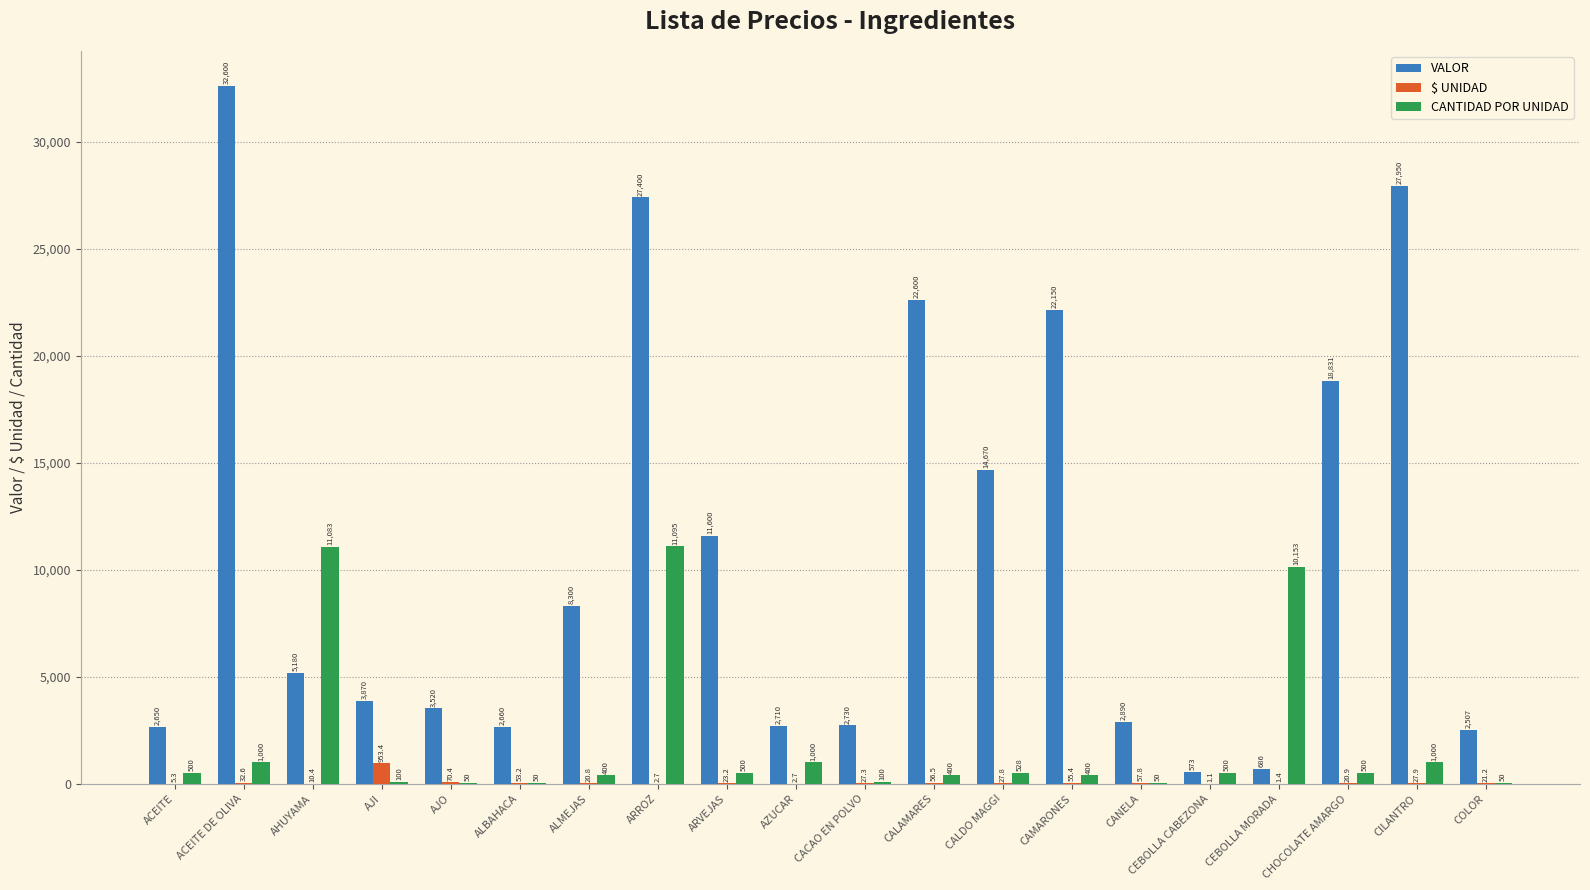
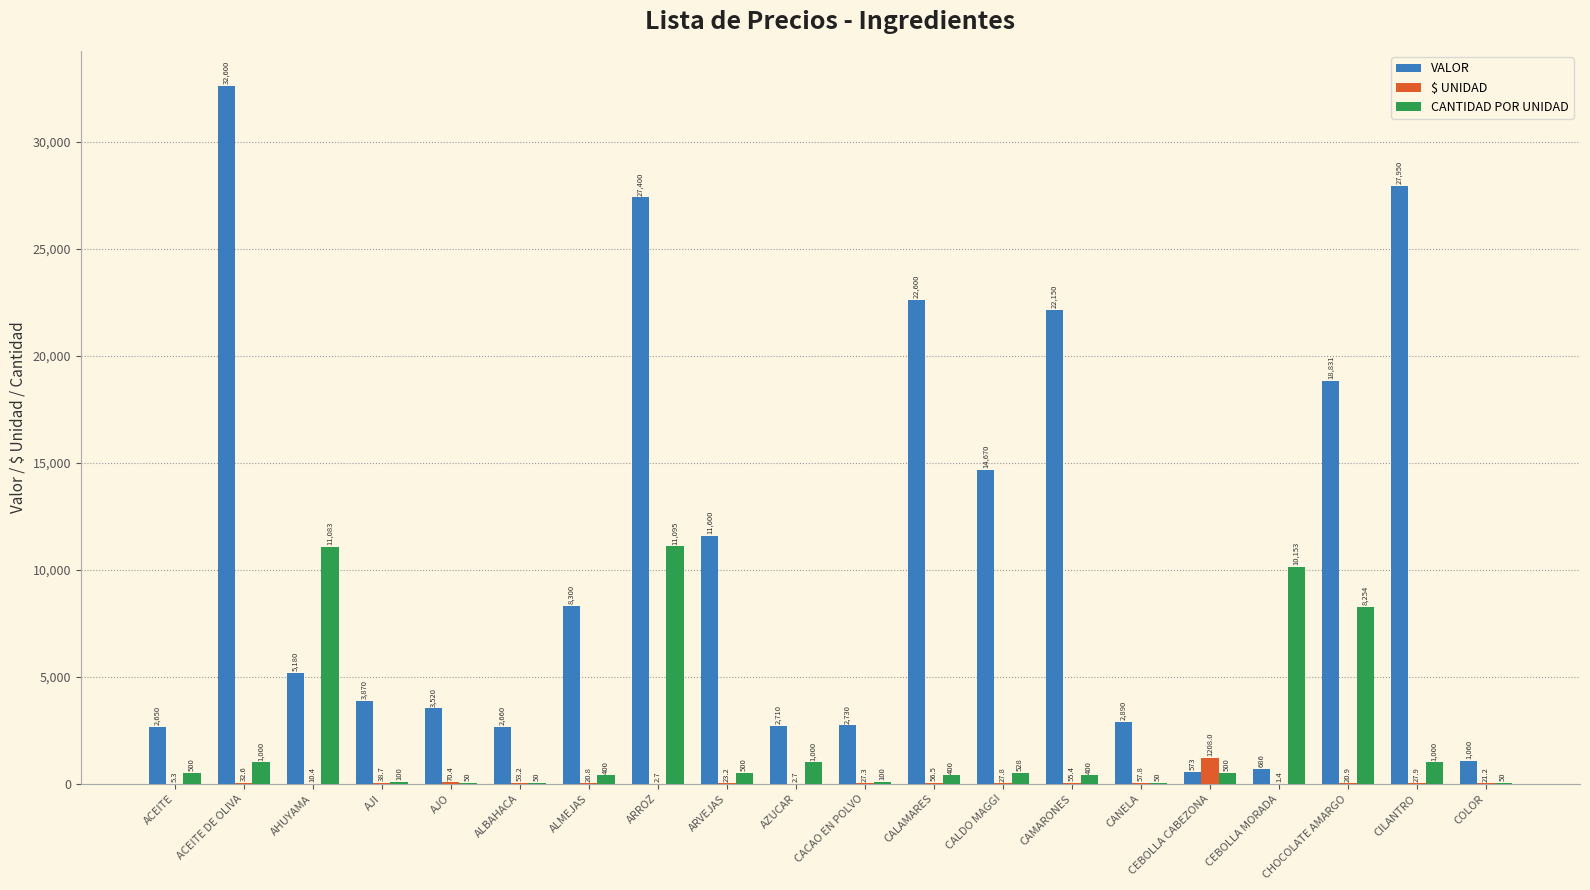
  {
    "VALOR": {
      "ACEITE": "2,650",
      "ACEITE DE OLIVA": "32,600",
      "AHUYAMA": "5,180",
      "AJI": "3,870",
      "AJO": "3,520",
      "ALBAHACA": "2,660",
      "ALMEJAS": "8,300",
      "ARROZ": "27,400",
      "ARVEJAS": "11,600",
      "AZUCAR": "2,710",
      "CACAO EN POLVO": "2,730",
      "CALAMARES": "22,600",
      "CALDO MAGGI": "14,670",
      "CAMARONES": "22,150",
      "CANELA": "2,890",
      "CEBOLLA CABEZONA": "573",
      "CEBOLLA MORADA": "686",
      "CHOCOLATE AMARGO": "18,831",
      "CILANTRO": "27,950",
-     "COLOR": "2,507"
+     "COLOR": "1,060"
    },
    "$ UNIDAD": {
      "ACEITE": "5.3",
      "ACEITE DE OLIVA": "32.6",
      "AHUYAMA": "10.4",
-     "AJI": "953.4",
+     "AJI": "38.7",
      "AJO": "70.4",
      "ALBAHACA": "53.2",
      "ALMEJAS": "20.8",
      "ARROZ": "2.7",
      "ARVEJAS": "23.2",
      "AZUCAR": "2.7",
      "CACAO EN POLVO": "27.3",
      "CALAMARES": "56.5",
      "CALDO MAGGI": "27.8",
      "CAMARONES": "55.4",
      "CANELA": "57.8",
-     "CEBOLLA CABEZONA": "1.1",
+     "CEBOLLA CABEZONA": "1208.0",
      "CEBOLLA MORADA": "1.4",
      "CHOCOLATE AMARGO": "20.9",
      "CILANTRO": "27.9",
      "COLOR": "21.2"
    },
    "CANTIDAD POR UNIDAD": {
      "ACEITE": "500",
      "ACEITE DE OLIVA": "1,000",
      "AHUYAMA": "11,083",
      "AJI": "100",
      "AJO": "50",
      "ALBAHACA": "50",
      "ALMEJAS": "400",
      "ARROZ": "11,095",
      "ARVEJAS": "500",
      "AZUCAR": "1,000",
      "CACAO EN POLVO": "100",
      "CALAMARES": "400",
      "CALDO MAGGI": "528",
      "CAMARONES": "400",
      "CANELA": "50",
      "CEBOLLA CABEZONA": "500",
      "CEBOLLA MORADA": "10,153",
-     "CHOCOLATE AMARGO": "500",
+     "CHOCOLATE AMARGO": "8,254",
      "CILANTRO": "1,000",
      "COLOR": "50"
    }
  }
